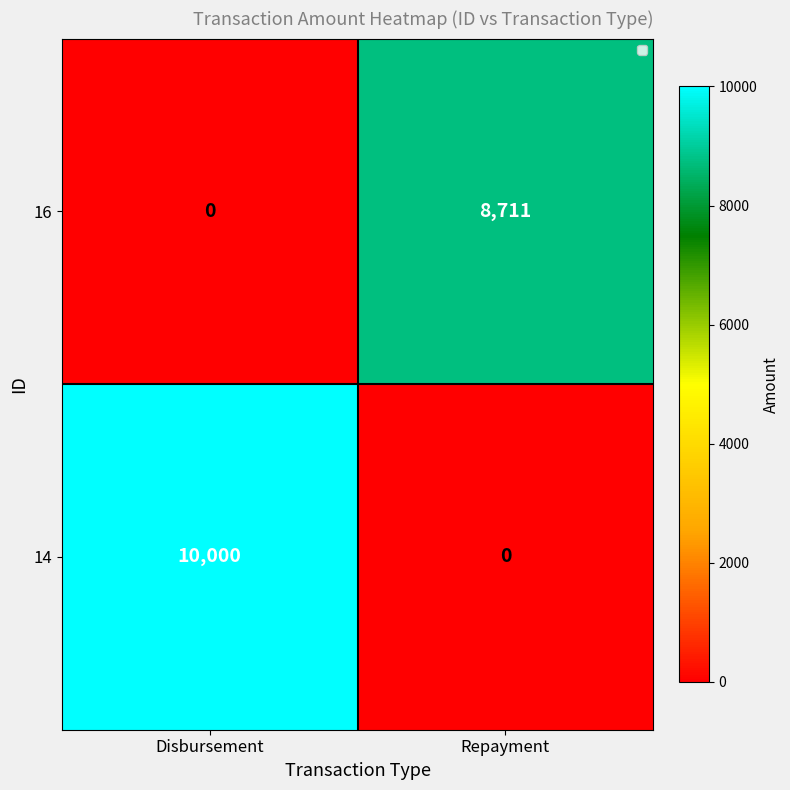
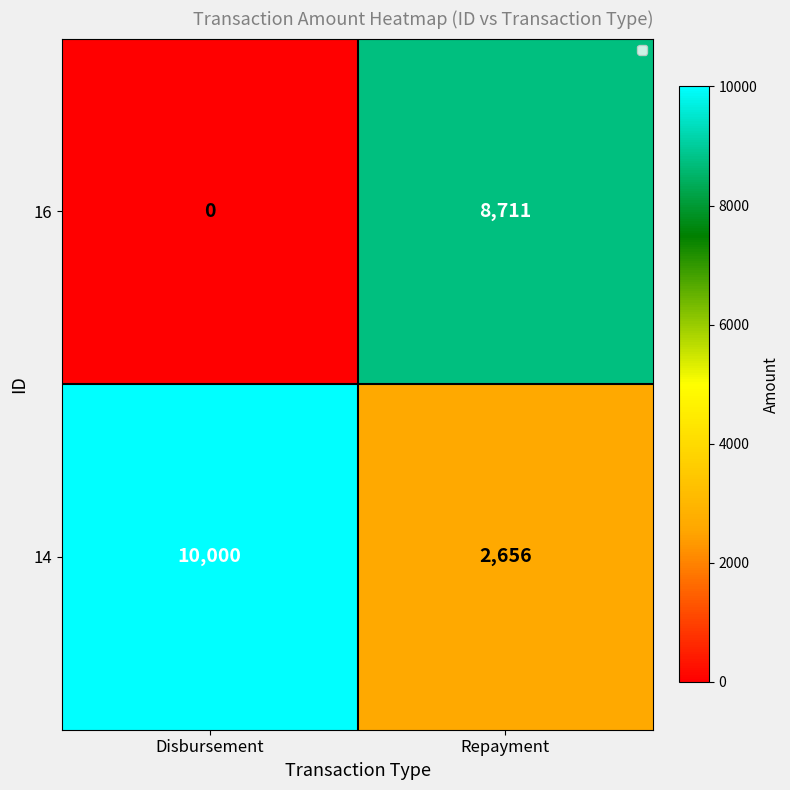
  {
    "16": {
      "Disbursement": "0",
      "Repayment": "8,711"
    },
    "14": {
      "Disbursement": "10,000",
-     "Repayment": "0"
+     "Repayment": "2,656"
    }
  }
